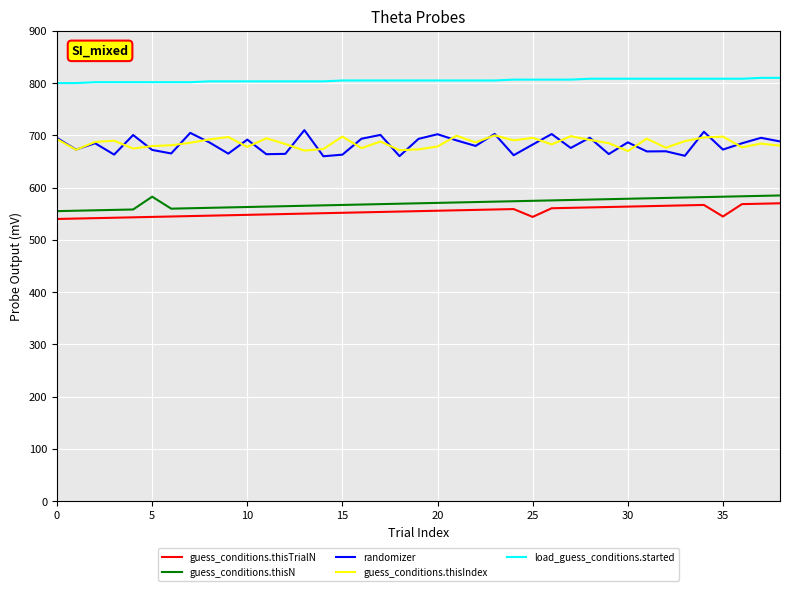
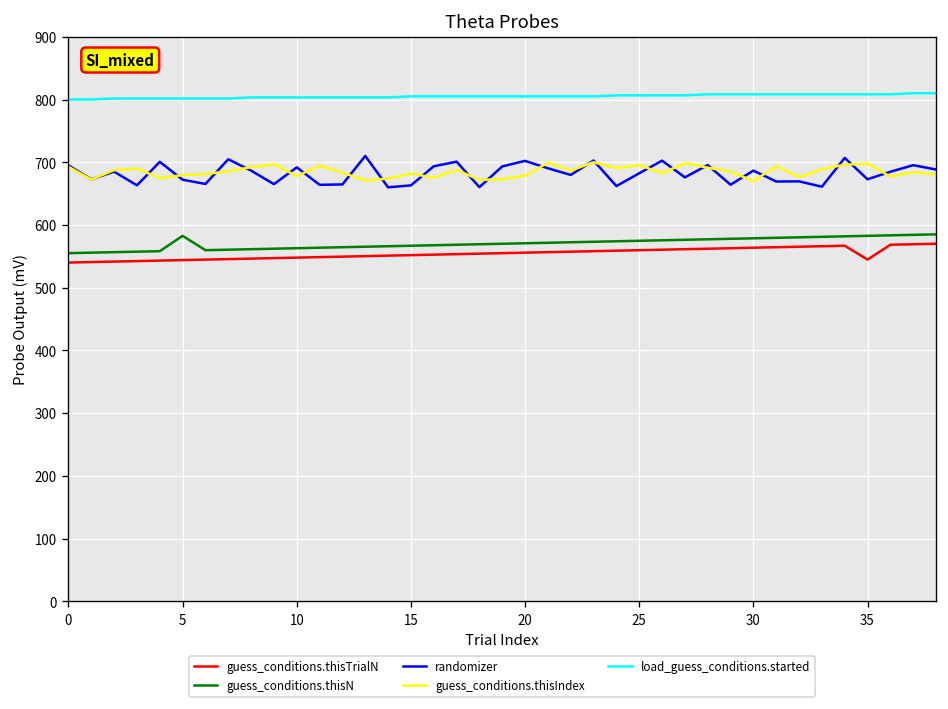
  {
    "guess_conditions.thisTrialN": {
      "0": 540,
      "5": 540,
      "10": 550,
      "15": 550,
      "20": 560,
-     "25": 540,
+     "25": 560,
      "30": 560,
      "35": 540
    },
    "guess_conditions.thisN": {
      "0": 560,
      "5": 580,
      "10": 560,
      "15": 570,
      "20": 570,
      "25": 570,
      "30": 580,
      "35": 580
    },
    "randomizer": {
      "5": 670,
      "10": 690,
      "15": 660,
      "20": 700,
      "25": 680,
      "30": 690,
      "35": 670
    },
    "guess_conditions.thisIndex": {
      "5": 680,
      "10": 680,
-     "15": 700,
+     "15": 680,
      "20": 680,
      "25": 700,
      "30": 670,
      "35": 700
    },
    "load_guess_conditions.started": {
      "0": 800,
      "5": 800,
      "10": 800,
      "15": 800,
      "20": 800,
      "25": 810,
      "30": 810,
      "35": 810
    }
  }
